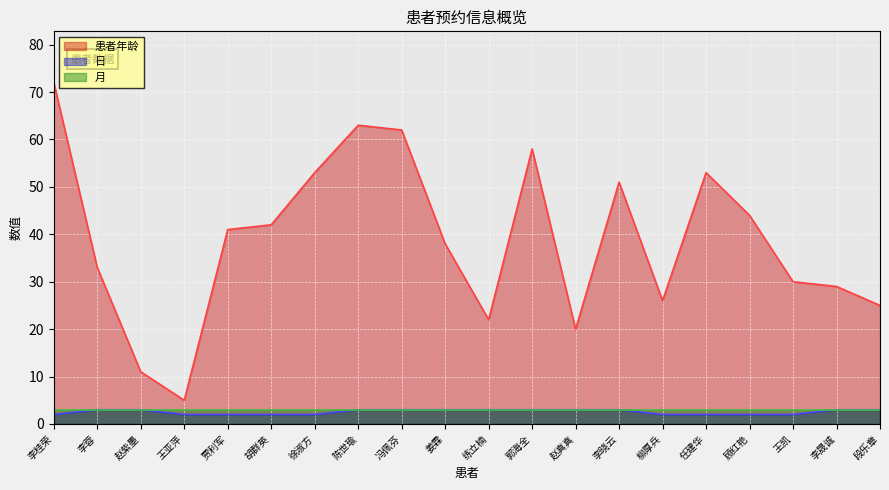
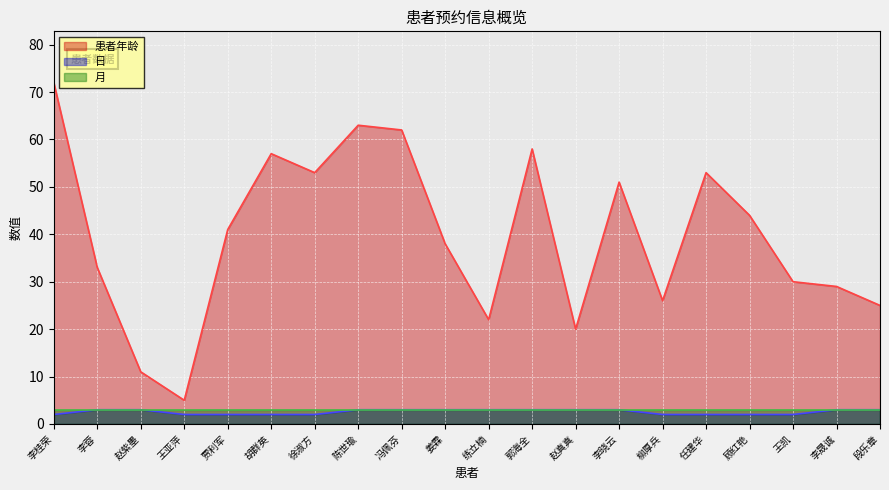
  {
    "患者年龄": {
      "李桂荣": 72,
      "李蓉": 33,
      "赵紫墨": 11,
      "王亚萍": 5,
      "贾利军": 41,
-     "胡群英": 42,
+     "胡群英": 57,
      "徐淑方": 53,
      "陈世瑜": 63,
      "冯佩芬": 62,
      "姜霖": 38,
      "练立楠": 22,
      "郭海全": 58,
      "赵真真": 20,
      "李晓云": 51,
      "柳厚兵": 26,
      "任建华": 53,
      "顾红艳": 44,
      "王凯": 30,
      "李晟诚": 29,
      "段乐章": 25
    },
    "日": {
      "李桂荣": 2,
      "王亚萍": 2,
      "贾利军": 2,
      "胡群英": 2,
      "徐淑方": 2,
      "柳厚兵": 2,
      "任建华": 2,
      "顾红艳": 2,
      "王凯": 2
    },
    "月": {
      "李桂荣": 3,
      "王亚萍": 3,
      "贾利军": 3,
      "胡群英": 3,
      "徐淑方": 3,
      "柳厚兵": 3,
      "任建华": 3,
      "顾红艳": 3,
      "王凯": 3
    }
  }
